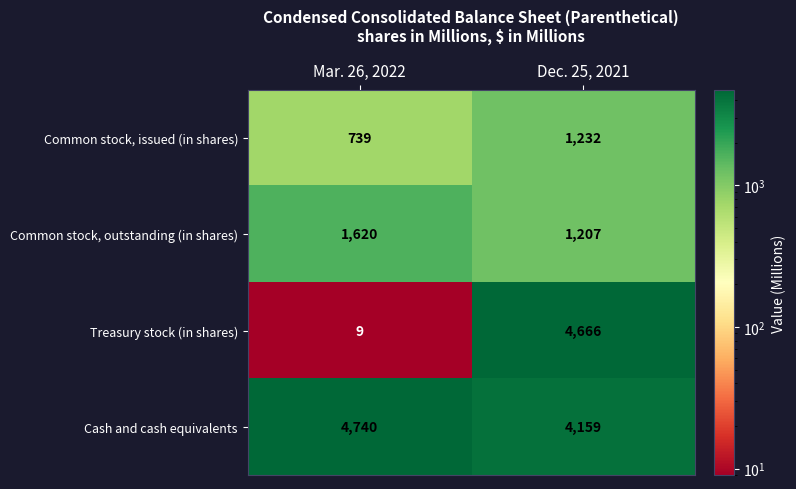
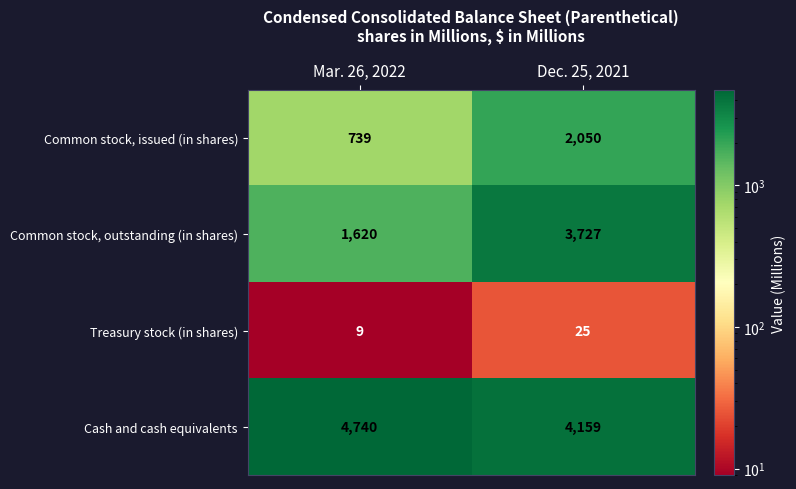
  {
    "Common stock, issued (in shares)": {
      "Mar. 26, 2022": "739",
-     "Dec. 25, 2021": "1,232"
+     "Dec. 25, 2021": "2,050"
    },
    "Common stock, outstanding (in shares)": {
      "Mar. 26, 2022": "1,620",
-     "Dec. 25, 2021": "1,207"
+     "Dec. 25, 2021": "3,727"
    },
    "Treasury stock (in shares)": {
      "Mar. 26, 2022": "9",
-     "Dec. 25, 2021": "4,666"
+     "Dec. 25, 2021": "25"
    },
    "Cash and cash equivalents": {
      "Mar. 26, 2022": "4,740",
      "Dec. 25, 2021": "4,159"
    }
  }
